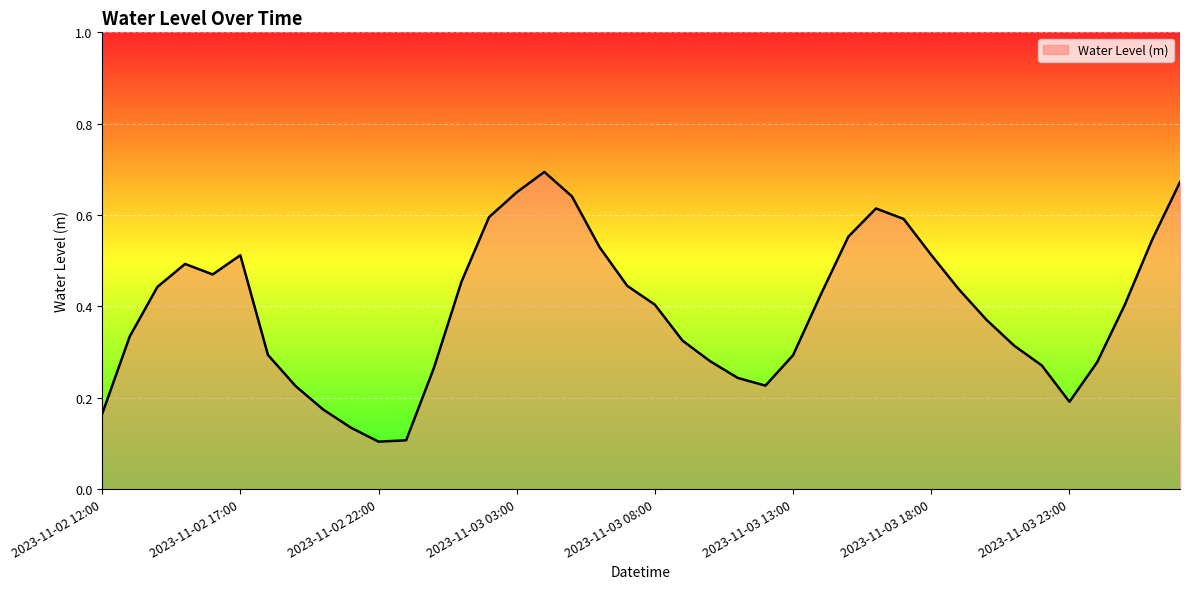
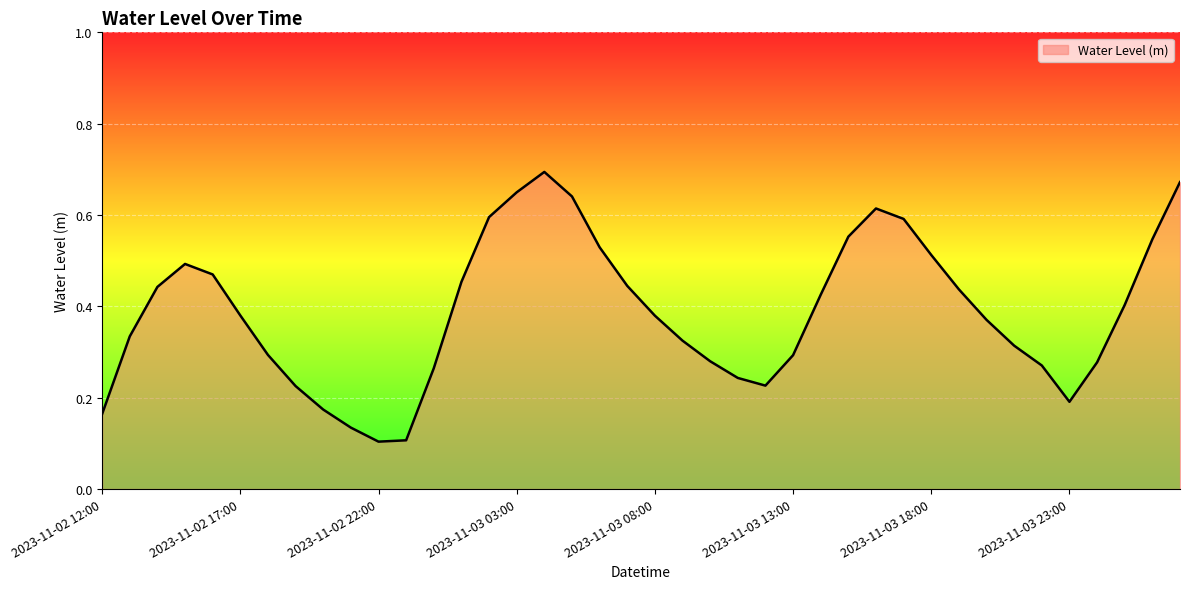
  {
    "2023-11-02 12:00": 0.16,
-   "2023-11-02 17:00": 0.51,
+   "2023-11-02 17:00": 0.38,
    "2023-11-02 22:00": 0.10,
    "2023-11-03 03:00": 0.65,
-   "2023-11-03 08:00": 0.40,
+   "2023-11-03 08:00": 0.38,
    "2023-11-03 13:00": 0.29,
    "2023-11-03 18:00": 0.51,
    "2023-11-03 23:00": 0.19
  }
